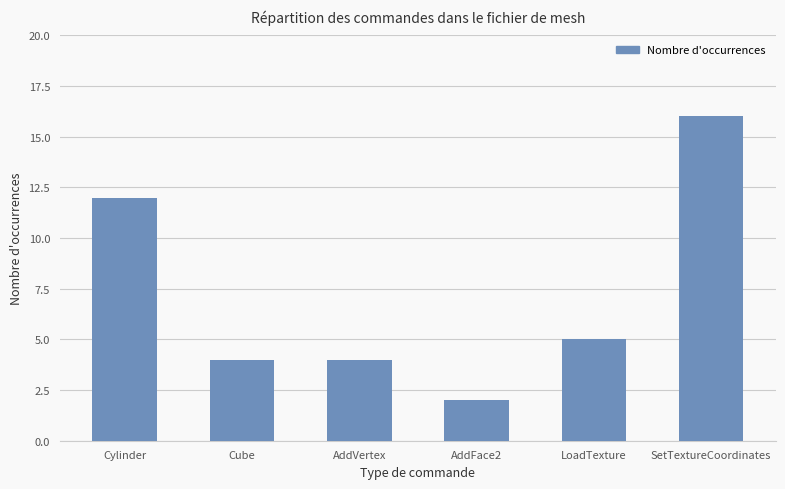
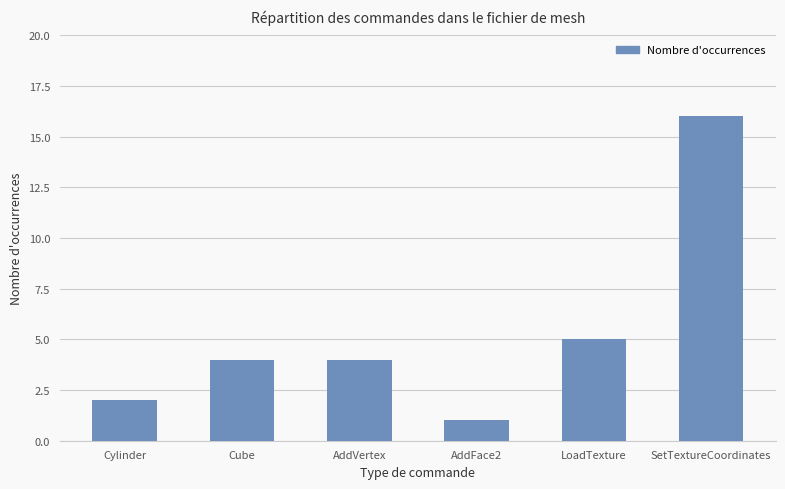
  {
-   "Cylinder": 12,
+   "Cylinder": 2,
    "Cube": 4,
    "AddVertex": 4,
-   "AddFace2": 2,
+   "AddFace2": 1,
    "LoadTexture": 5,
    "SetTextureCoordinates": 16
  }
